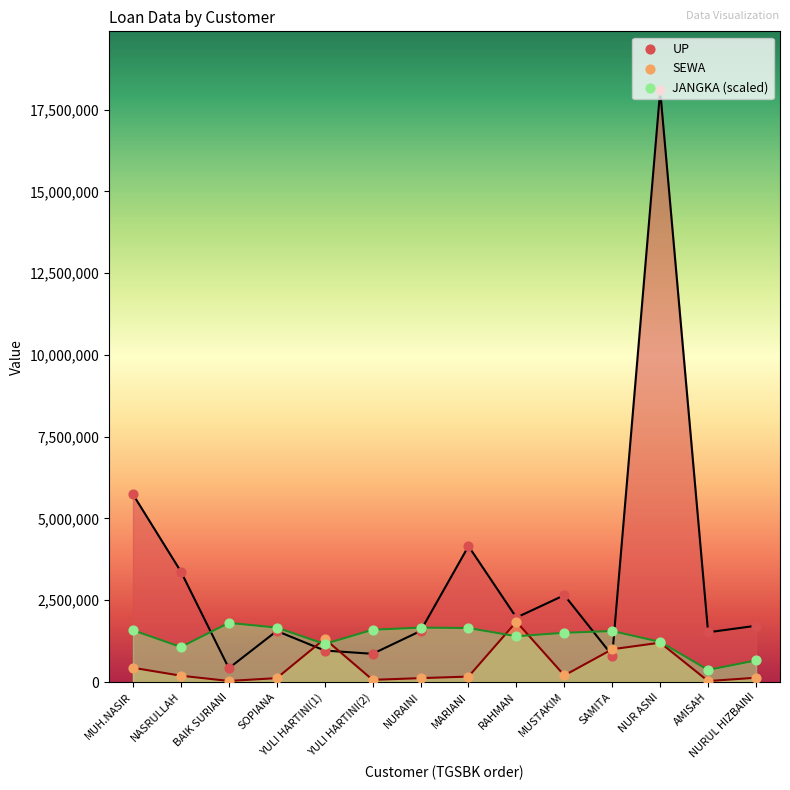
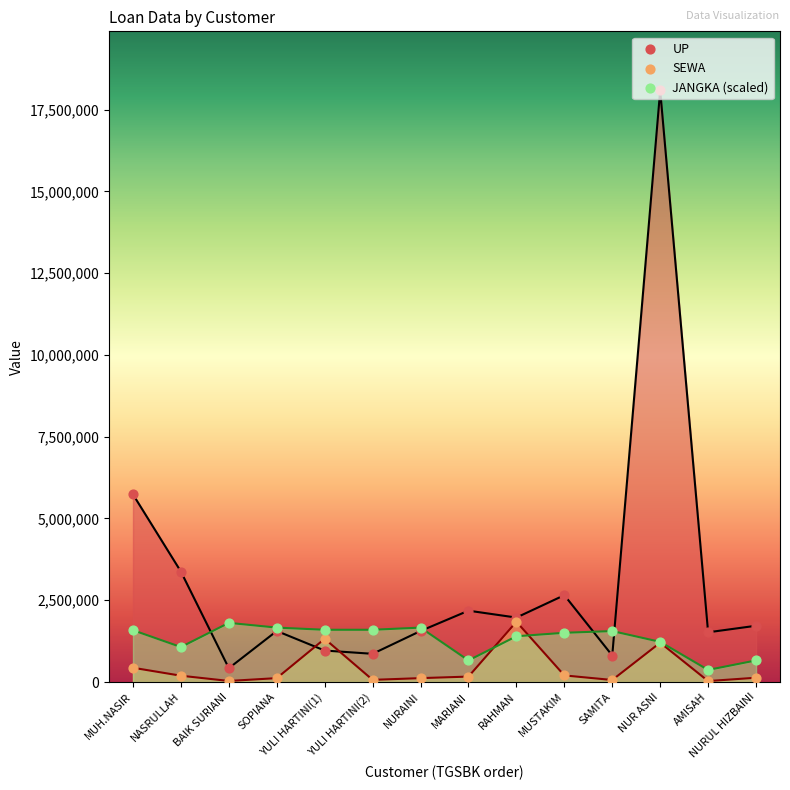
  {
    "UP": {
      "MUH.NASIR": "5,700,000",
      "NASRULLAH": "3,400,000",
      "BAIK SURIANI": "400,000",
      "SOPIANA": "1,600,000",
      "YULI HARTINI(1)": "1,000,000",
      "YULI HARTINI(2)": "900,000",
      "NURAINI": "1,600,000",
-     "MARIANI": "4,200,000",
+     "MARIANI": "2,200,000",
      "RAHMAN": "2,000,000",
      "MUSTAKIM": "2,700,000",
      "SAMITA": "800,000",
      "AMISAH": "1,500,000",
      "NURUL HIZBAINI": "1,700,000"
    },
    "SEWA": {
      "MUH.NASIR": "400,000",
      "NASRULLAH": "200,000",
      "BAIK SURIANI": "0",
      "SOPIANA": "100,000",
      "YULI HARTINI(1)": "1,300,000",
      "YULI HARTINI(2)": "100,000",
      "NURAINI": "100,000",
      "MARIANI": "200,000",
      "RAHMAN": "1,800,000",
      "MUSTAKIM": "200,000",
-     "SAMITA": "1,000,000",
+     "SAMITA": "100,000",
      "AMISAH": "0",
      "NURUL HIZBAINI": "100,000"
    },
    "JANGKA (scaled)": {
      "MUH.NASIR": "1,600,000",
      "NASRULLAH": "1,100,000",
      "BAIK SURIANI": "1,800,000",
      "SOPIANA": "1,700,000",
-     "YULI HARTINI(1)": "1,200,000",
+     "YULI HARTINI(1)": "1,600,000",
      "YULI HARTINI(2)": "1,600,000",
      "NURAINI": "1,700,000",
-     "MARIANI": "1,700,000",
+     "MARIANI": "700,000",
      "RAHMAN": "1,400,000",
      "MUSTAKIM": "1,500,000",
      "SAMITA": "1,600,000",
      "AMISAH": "400,000",
      "NURUL HIZBAINI": "700,000"
    }
  }
